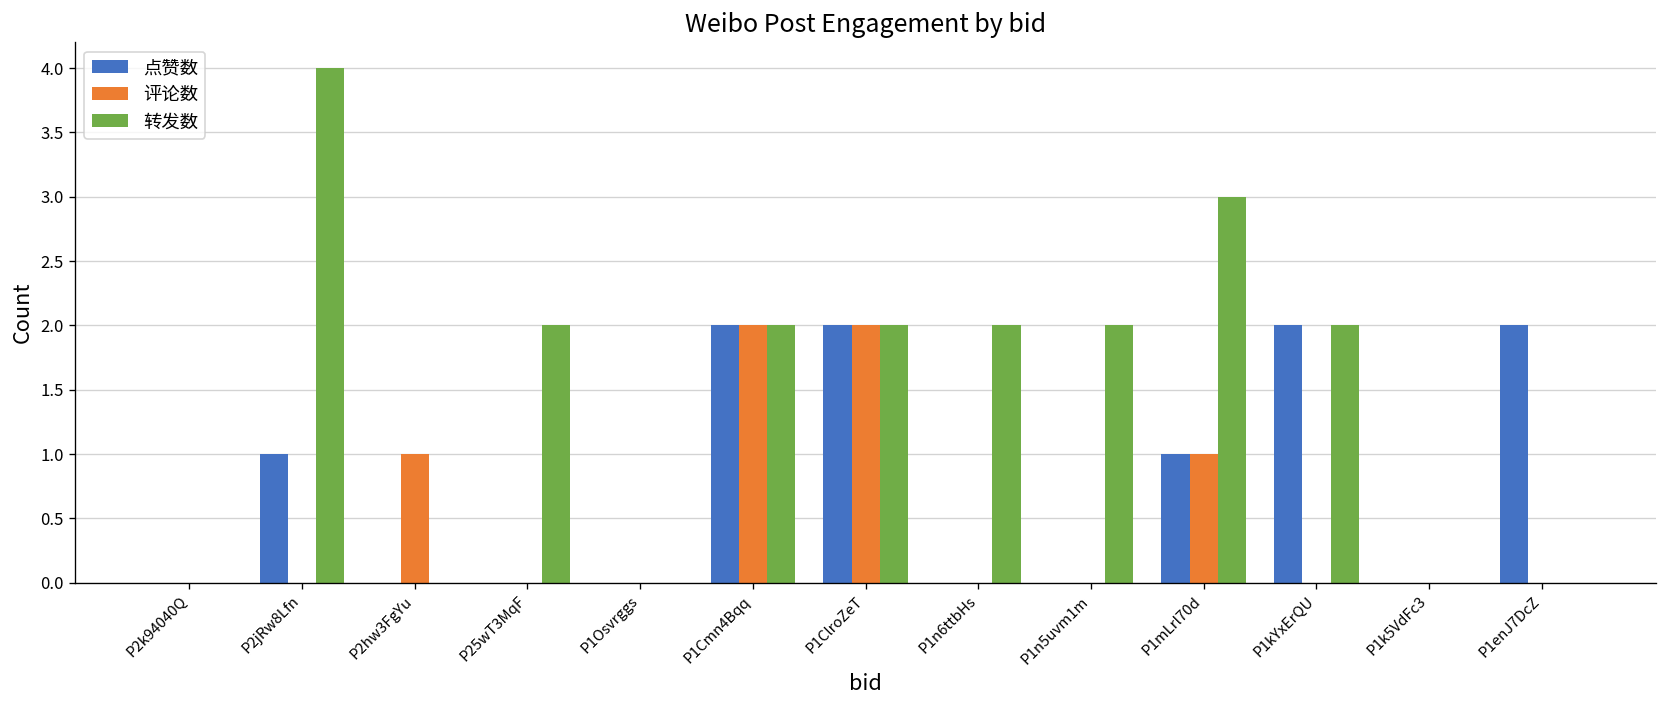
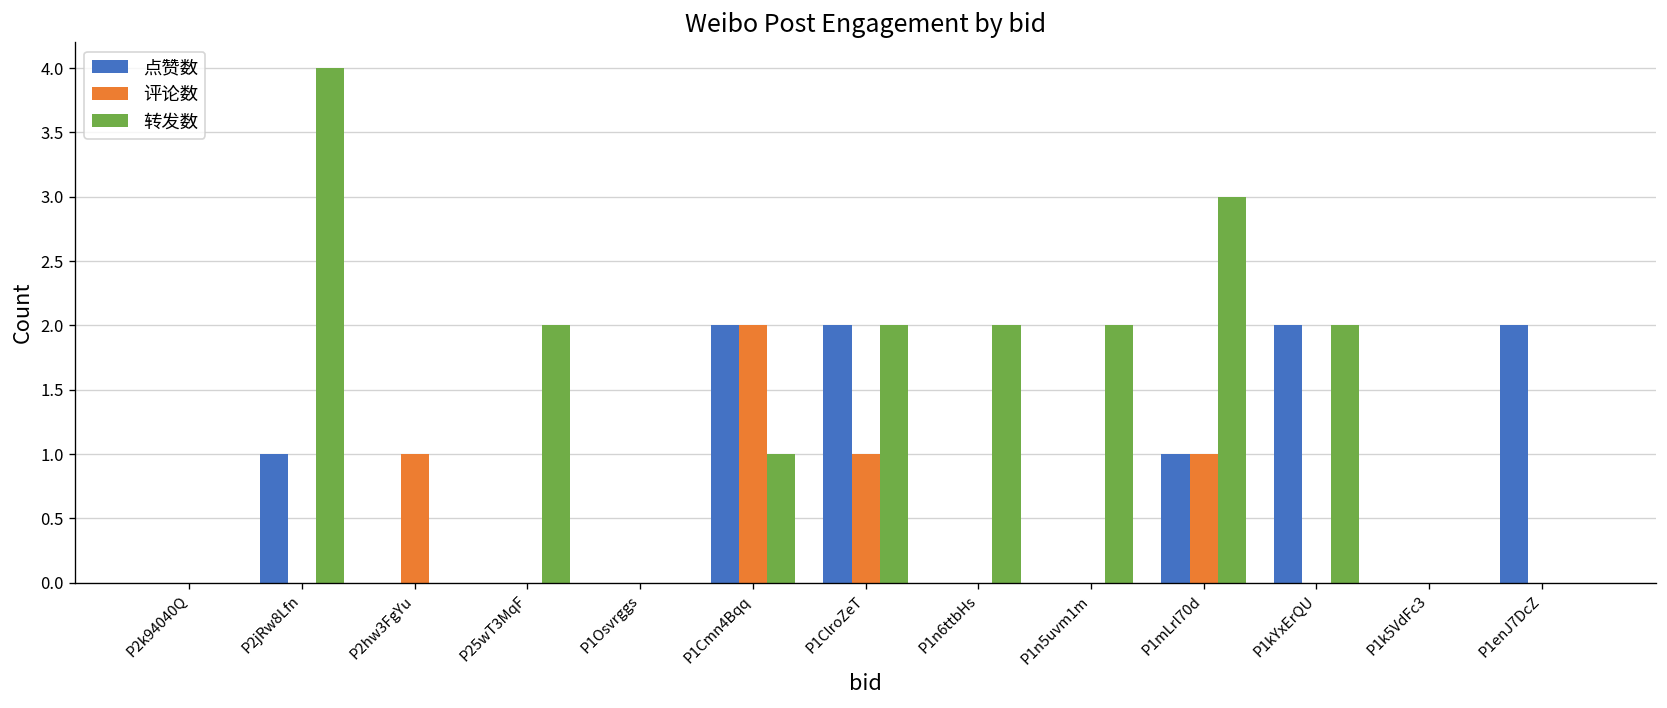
  {
    "点赞数": {
      "P2k94040Q": 0,
      "P2jRw8Lfn": 1,
      "P2hw3FgYu": 0,
      "P25wT3MqF": 0,
      "P1Osvrggs": 0,
      "P1Cmn4Bqq": 2,
      "P1ClroZeT": 2,
      "P1n6ttbHs": 0,
      "P1n5uvm1m": 0,
      "P1mLrl70d": 1,
      "P1kYxErQU": 2,
      "P1k5VdFc3": 0,
      "P1enJ7DcZ": 2
    },
    "评论数": {
      "P2k94040Q": 0,
      "P2jRw8Lfn": 0,
      "P2hw3FgYu": 1,
      "P25wT3MqF": 0,
      "P1Osvrggs": 0,
      "P1Cmn4Bqq": 2,
-     "P1ClroZeT": 2,
+     "P1ClroZeT": 1,
      "P1n6ttbHs": 0,
      "P1n5uvm1m": 0,
      "P1mLrl70d": 1,
      "P1kYxErQU": 0,
      "P1k5VdFc3": 0,
      "P1enJ7DcZ": 0
    },
    "转发数": {
      "P2k94040Q": 0,
      "P2jRw8Lfn": 4,
      "P2hw3FgYu": 0,
      "P25wT3MqF": 2,
      "P1Osvrggs": 0,
-     "P1Cmn4Bqq": 2,
+     "P1Cmn4Bqq": 1,
      "P1ClroZeT": 2,
      "P1n6ttbHs": 2,
      "P1n5uvm1m": 2,
      "P1mLrl70d": 3,
      "P1kYxErQU": 2,
      "P1k5VdFc3": 0,
      "P1enJ7DcZ": 0
    }
  }
